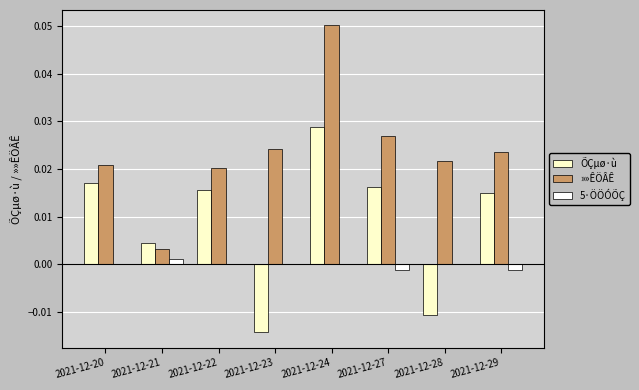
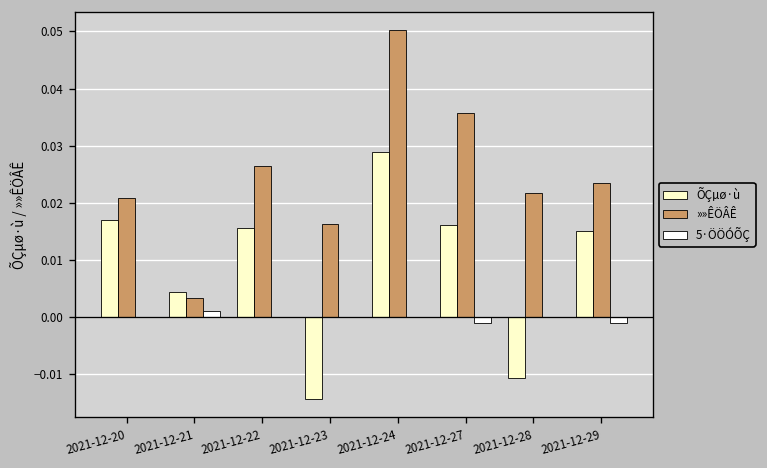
  {
    "»»ÊÖÂÊ": {
      "2021-12-20": 0.021,
      "2021-12-21": 0.003,
-     "2021-12-22": 0.020,
-     "2021-12-23": 0.024,
+     "2021-12-22": 0.026,
+     "2021-12-23": 0.016,
      "2021-12-24": 0.050,
-     "2021-12-27": 0.027,
+     "2021-12-27": 0.036,
      "2021-12-28": 0.022,
      "2021-12-29": 0.023
    }
  }
